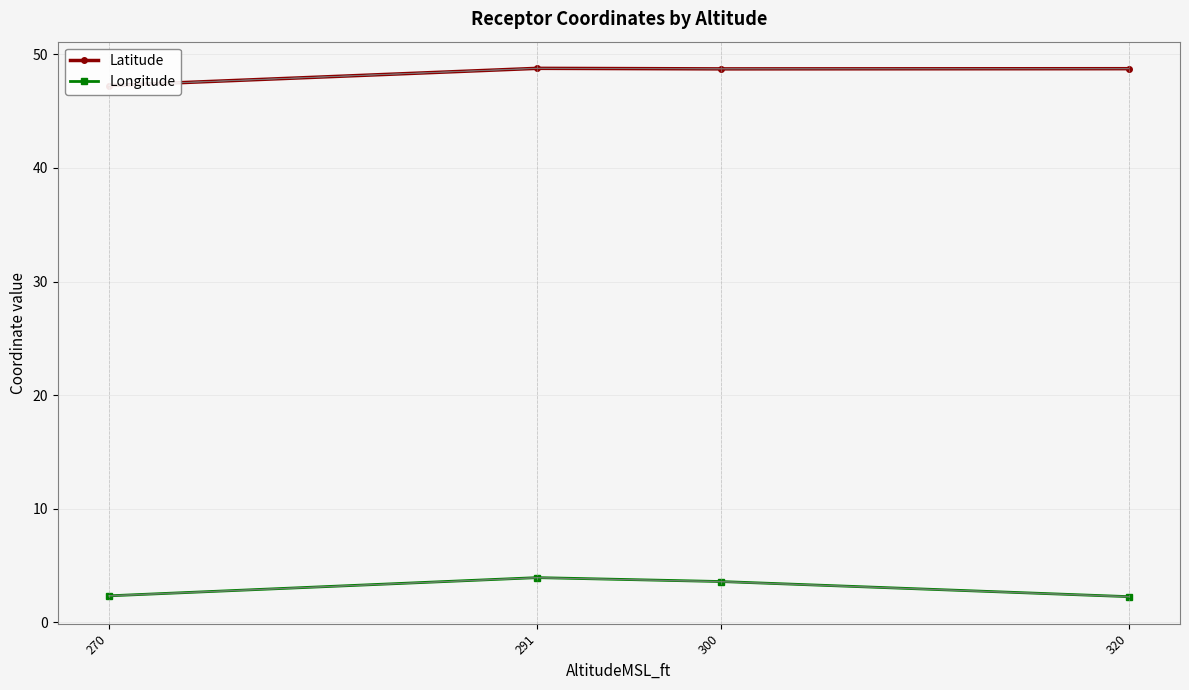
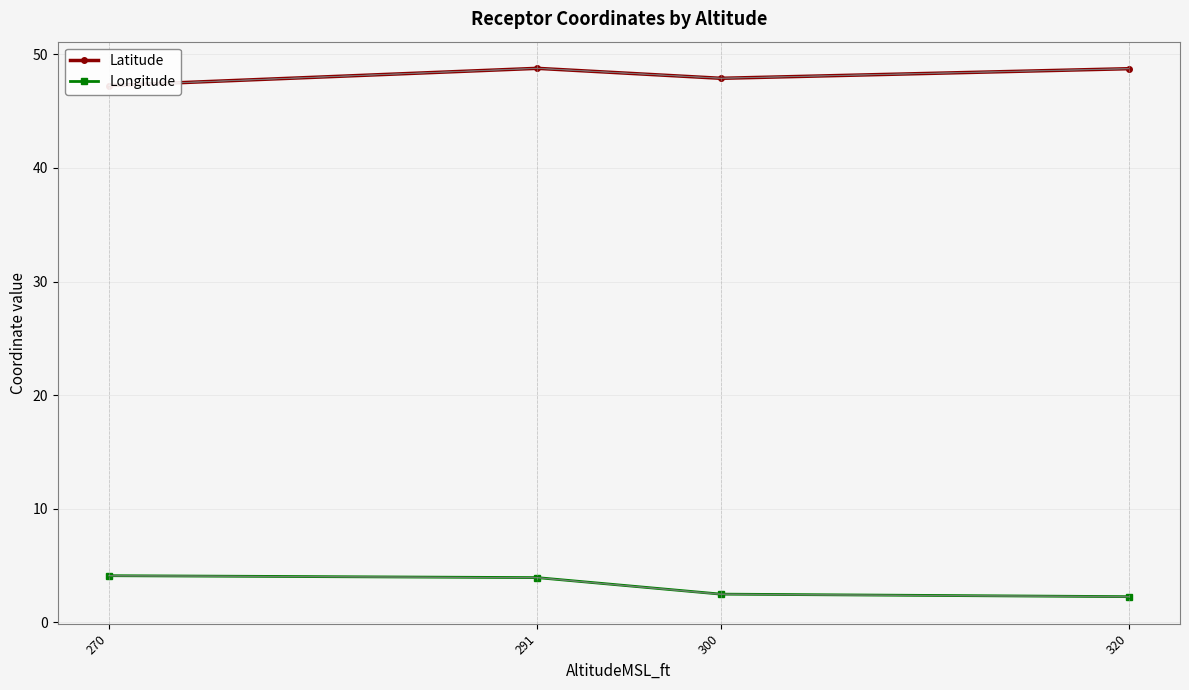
  {
    "Latitude": {
-     "300": 48.7
+     "300": 47.9
    },
    "Longitude": {
-     "270": 2.3,
-     "300": 3.6
+     "270": 4.1,
+     "300": 2.5
    }
  }
